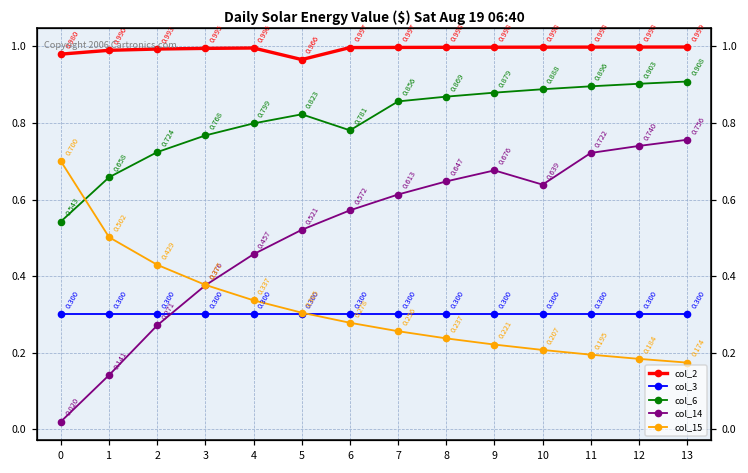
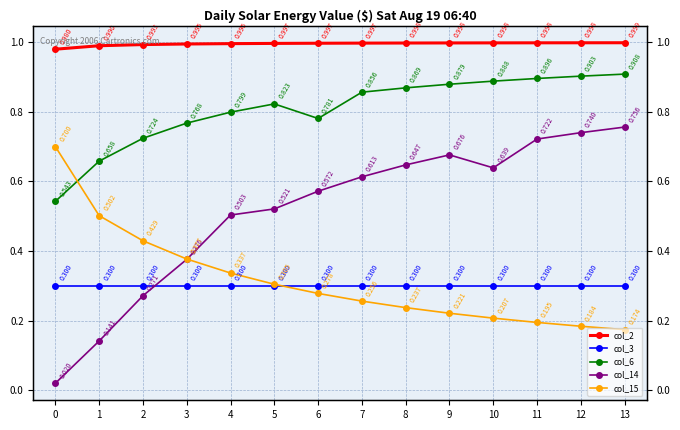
  {
    "col_2": {
      "3": 0.995,
      "4": 0.996,
-     "5": 0.966,
+     "5": 0.997,
      "6": 0.997,
      "7": 0.997,
      "8": 0.998,
      "9": 0.998,
      "10": 0.998,
      "11": 0.998,
      "12": 0.998,
      "13": 0.999
    },
    "col_3": {
      "0": 0.300,
      "1": 0.300,
      "3": 0.300,
      "8": 0.300,
      "9": 0.300,
      "10": 0.300,
      "11": 0.300,
      "12": 0.300,
      "13": 0.300
    },
    "col_6": {
      "0": 0.543,
      "1": 0.658,
      "2": 0.724,
      "3": 0.768,
      "4": 0.799,
      "5": 0.823,
      "6": 0.781,
      "7": 0.856,
      "8": 0.869,
      "9": 0.879,
      "10": 0.888,
      "11": 0.896,
      "12": 0.903,
      "13": 0.908
    },
    "col_14": {
      "0": 0.020,
      "1": 0.141,
-     "4": 0.457,
+     "4": 0.503,
      "5": 0.521,
      "6": 0.572,
      "7": 0.613,
      "8": 0.647,
      "9": 0.676,
      "10": 0.639,
      "11": 0.722,
      "12": 0.740,
      "13": 0.756
    },
    "col_15": {
      "0": 0.700,
      "1": 0.502,
      "2": 0.429,
      "8": 0.237,
      "9": 0.221,
      "10": 0.207,
      "11": 0.195,
      "12": 0.184
    }
  }
